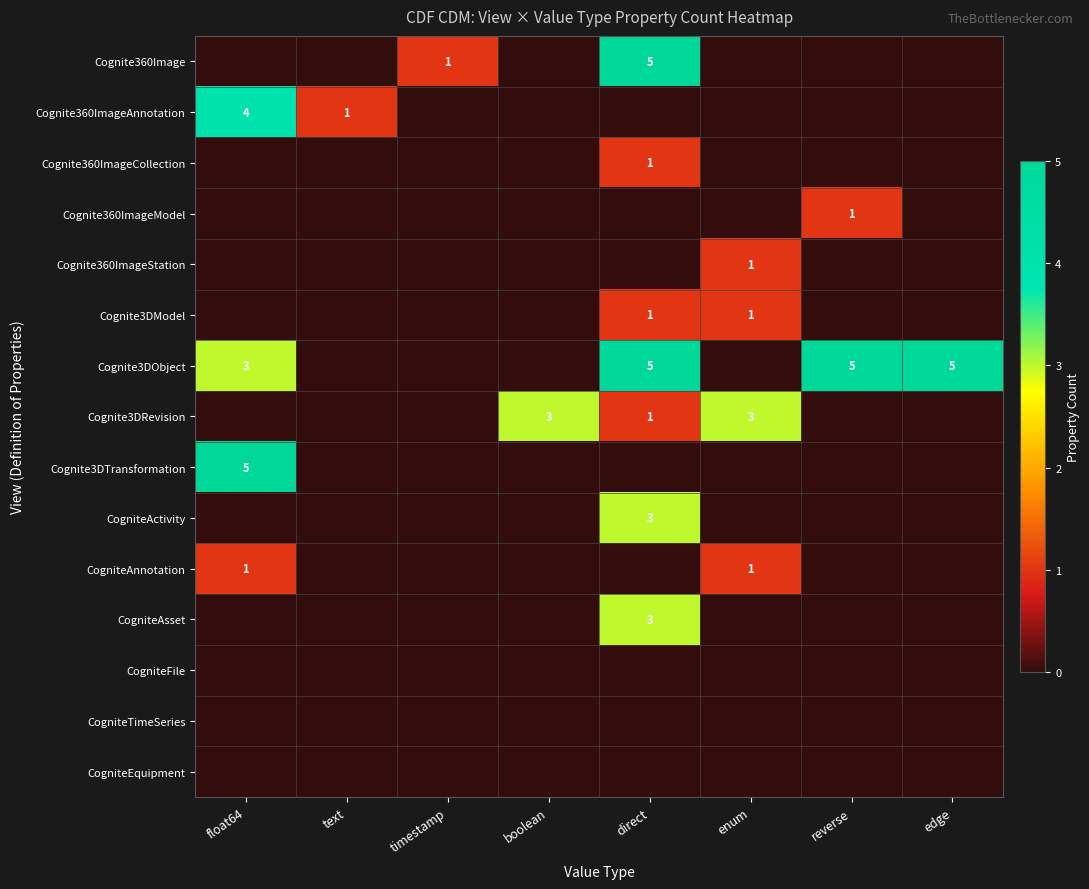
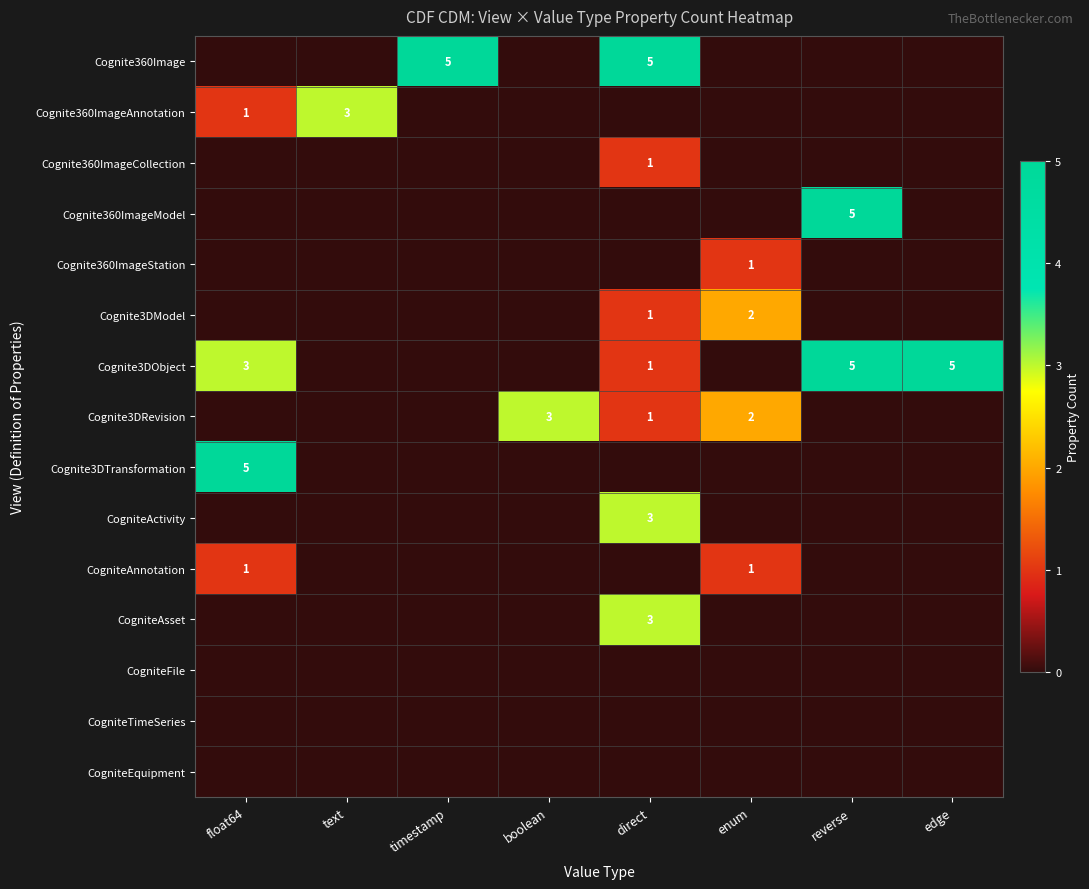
  {
    "Cognite360Image": {
-     "timestamp": 1,
+     "timestamp": 5,
      "direct": 5
    },
    "Cognite360ImageAnnotation": {
-     "float64": 4,
-     "text": 1
+     "float64": 1,
+     "text": 3
    },
    "Cognite360ImageCollection": {
      "direct": 1
    },
    "Cognite360ImageModel": {
-     "reverse": 1
+     "reverse": 5
    },
    "Cognite360ImageStation": {
      "enum": 1
    },
    "Cognite3DModel": {
      "direct": 1,
-     "enum": 1
+     "enum": 2
    },
    "Cognite3DObject": {
      "float64": 3,
-     "direct": 5,
+     "direct": 1,
      "reverse": 5,
      "edge": 5
    },
    "Cognite3DRevision": {
      "boolean": 3,
      "direct": 1,
-     "enum": 3
+     "enum": 2
    },
    "Cognite3DTransformation": {
      "float64": 5
    },
    "CogniteActivity": {
      "direct": 3
    },
    "CogniteAnnotation": {
      "float64": 1,
      "enum": 1
    },
    "CogniteAsset": {
      "direct": 3
    }
  }
